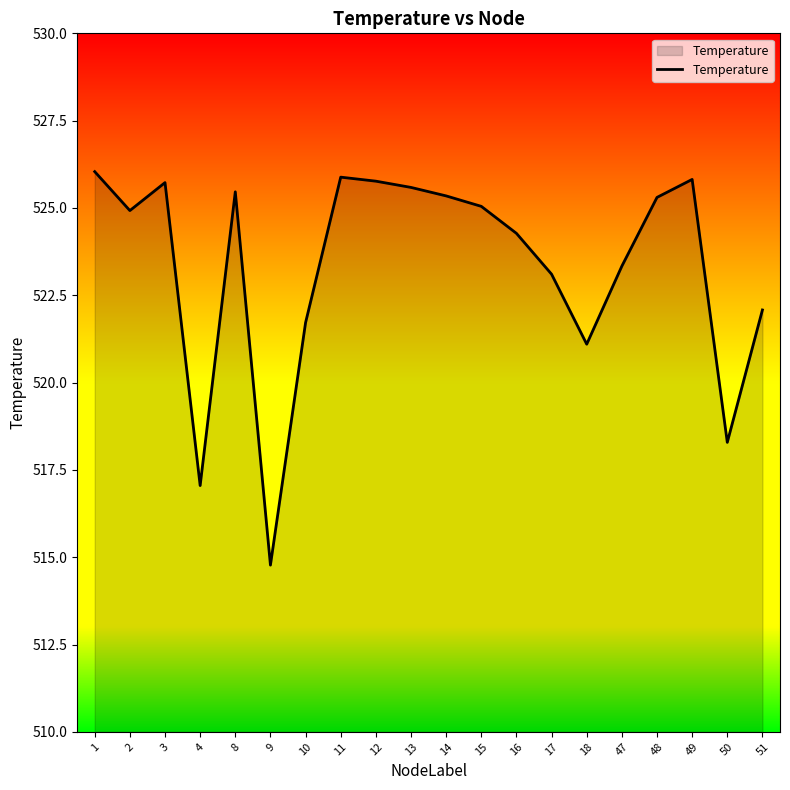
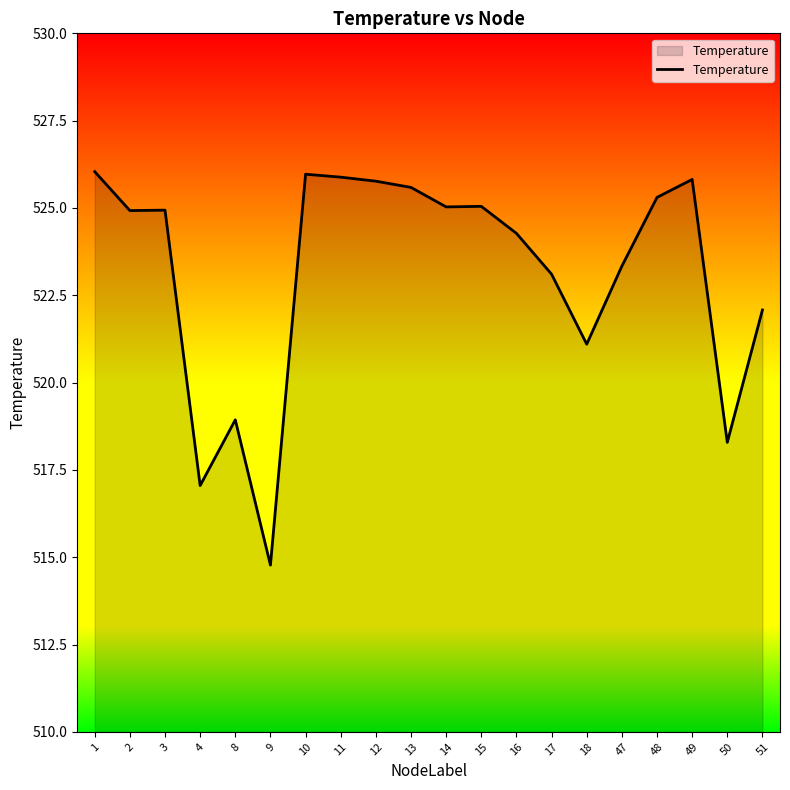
  {
    "1": 526.0,
    "2": 524.9,
-   "3": 525.7,
+   "3": 524.9,
    "4": 517.1,
-   "8": 525.5,
+   "8": 518.9,
    "9": 514.8,
-   "10": 521.7,
+   "10": 526.0,
    "11": 525.9,
    "12": 525.8,
    "13": 525.6,
-   "14": 525.3,
+   "14": 525.0,
    "15": 525.0,
    "16": 524.3,
    "17": 523.1,
    "18": 521.1,
    "47": 523.3,
    "48": 525.3,
    "49": 525.8,
    "50": 518.3,
    "51": 522.1
  }
